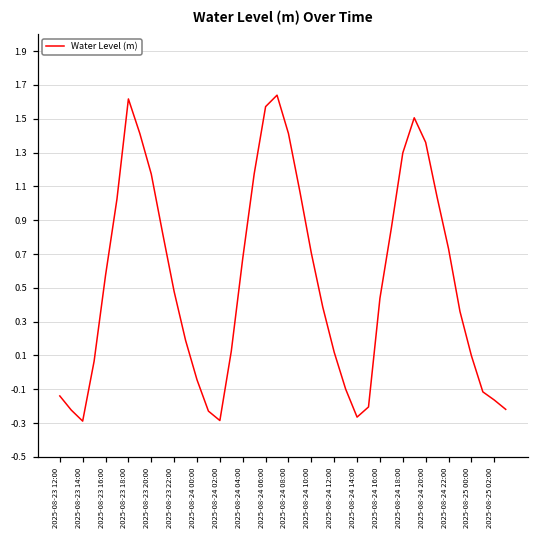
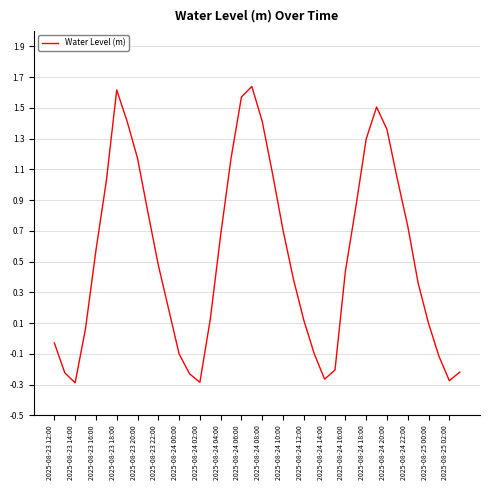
  {
-   "2025-08-23 12:00": -0.14,
+   "2025-08-23 12:00": -0.03,
    "2025-08-23 14:00": -0.29,
    "2025-08-23 16:00": 0.57,
    "2025-08-23 18:00": 1.62,
    "2025-08-23 20:00": 1.17,
    "2025-08-23 22:00": 0.48,
-   "2025-08-24 00:00": -0.04,
+   "2025-08-24 00:00": -0.10,
    "2025-08-24 02:00": -0.28,
    "2025-08-24 04:00": 0.67,
    "2025-08-24 06:00": 1.57,
    "2025-08-24 08:00": 1.41,
    "2025-08-24 10:00": 0.71,
    "2025-08-24 12:00": 0.12,
    "2025-08-24 14:00": -0.26,
    "2025-08-24 16:00": 0.44,
    "2025-08-24 18:00": 1.30,
    "2025-08-24 20:00": 1.36,
    "2025-08-24 22:00": 0.73,
    "2025-08-25 00:00": 0.10,
-   "2025-08-25 02:00": -0.16
+   "2025-08-25 02:00": -0.27
  }
